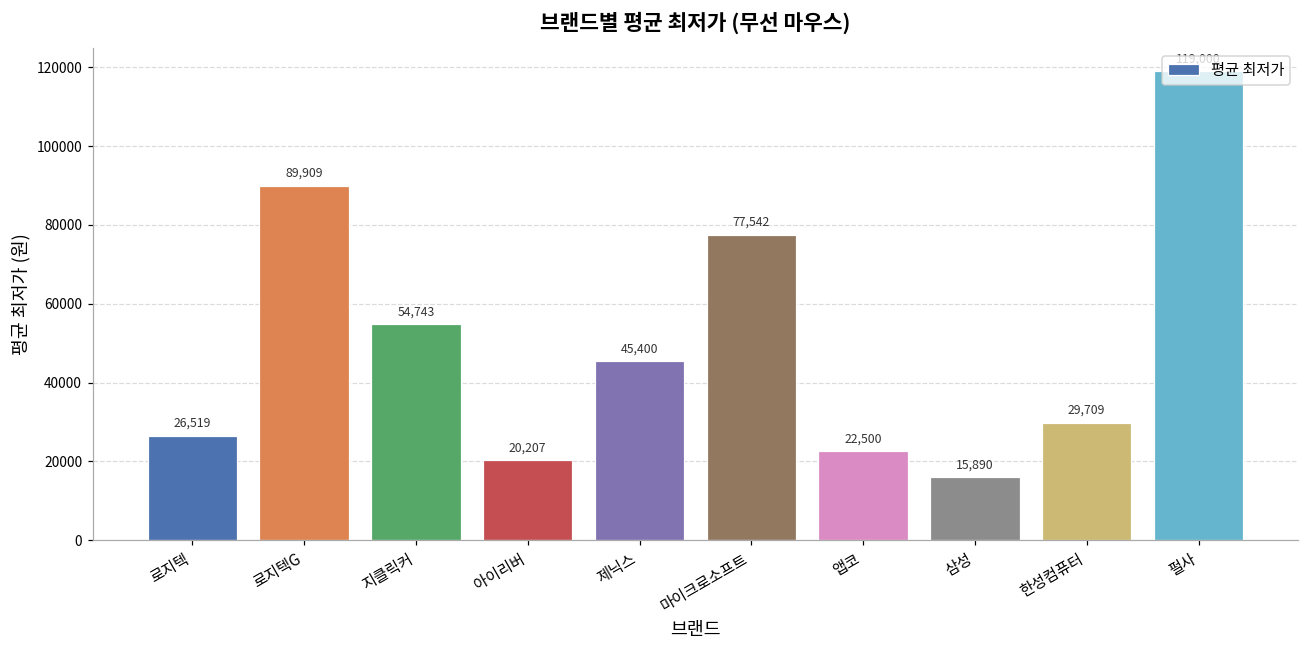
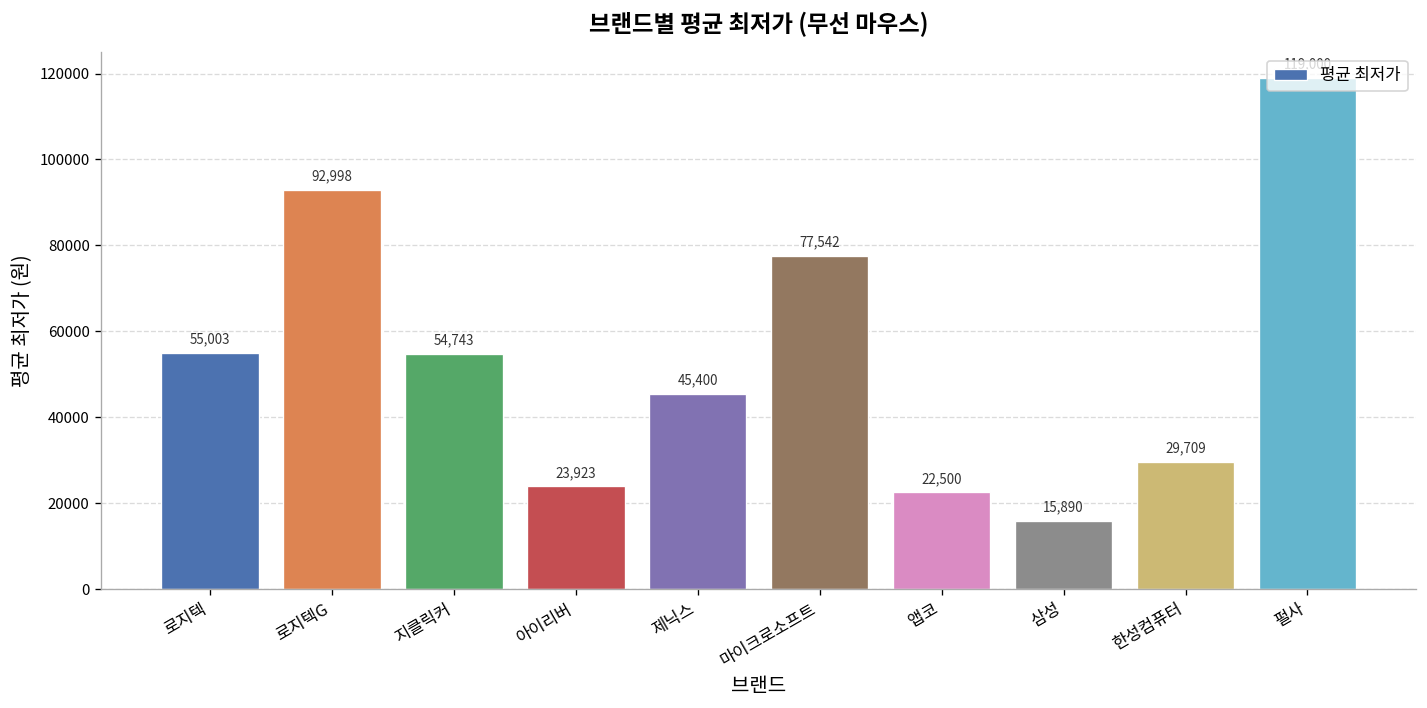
  {
-   "로지텍": "26,519",
-   "로지텍G": "89,909",
+   "로지텍": "55,003",
+   "로지텍G": "92,998",
    "지클릭커": "54,743",
-   "아이리버": "20,207",
+   "아이리버": "23,923",
    "제닉스": "45,400",
    "마이크로소프트": "77,542",
    "앱코": "22,500",
    "삼성": "15,890",
    "한성컴퓨터": "29,709"
  }
